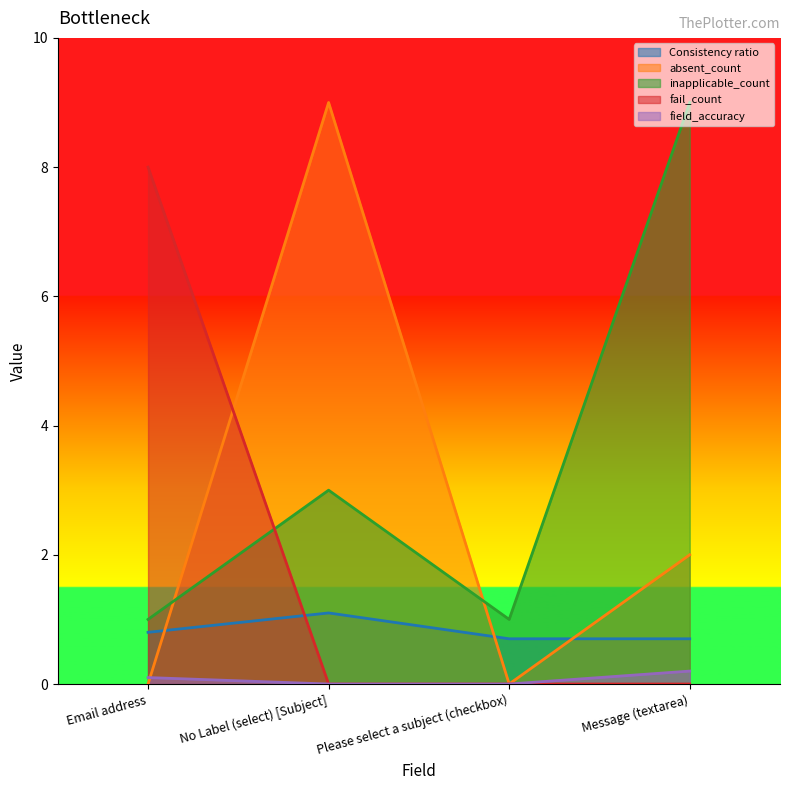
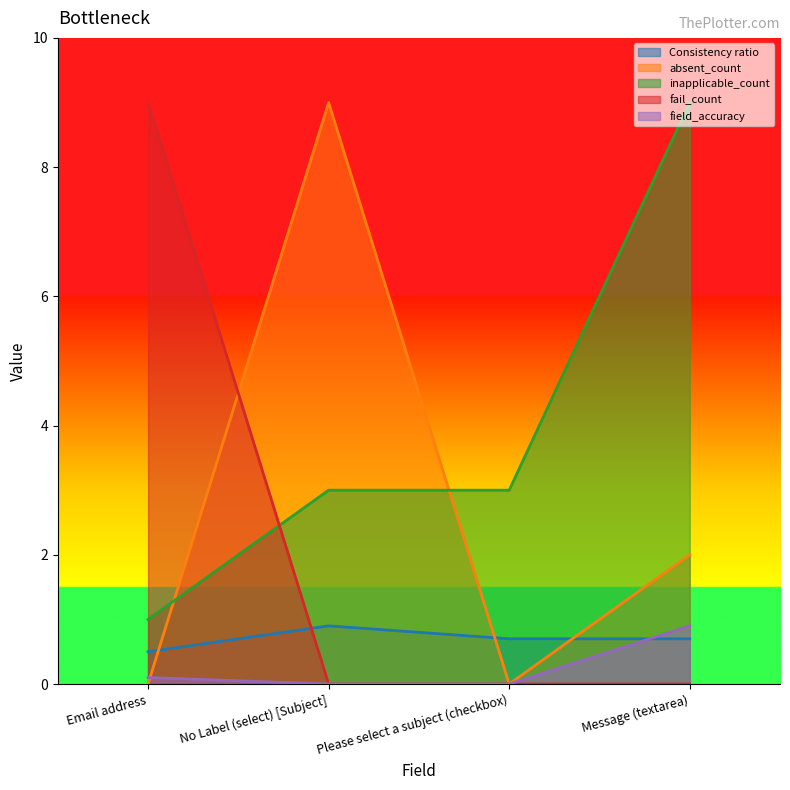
  {
    "Consistency ratio": {
-     "Email address": 0.8,
-     "No Label (select) [Subject]": 1.1,
+     "Email address": 0.5,
+     "No Label (select) [Subject]": 0.9,
      "Please select a subject (checkbox)": 0.7,
      "Message (textarea)": 0.7
    },
    "absent_count": {
      "Email address": 0.0,
      "No Label (select) [Subject]": 9.0,
      "Message (textarea)": 2.0
    },
    "inapplicable_count": {
      "Email address": 1,
      "No Label (select) [Subject]": 3,
-     "Please select a subject (checkbox)": 1
+     "Please select a subject (checkbox)": 3
    },
    "fail_count": {
-     "Email address": 8,
+     "Email address": 9,
      "Message (textarea)": 0
    },
    "field_accuracy": {
      "Email address": 0.1,
-     "Message (textarea)": 0.2
+     "Message (textarea)": 0.9
    }
  }
